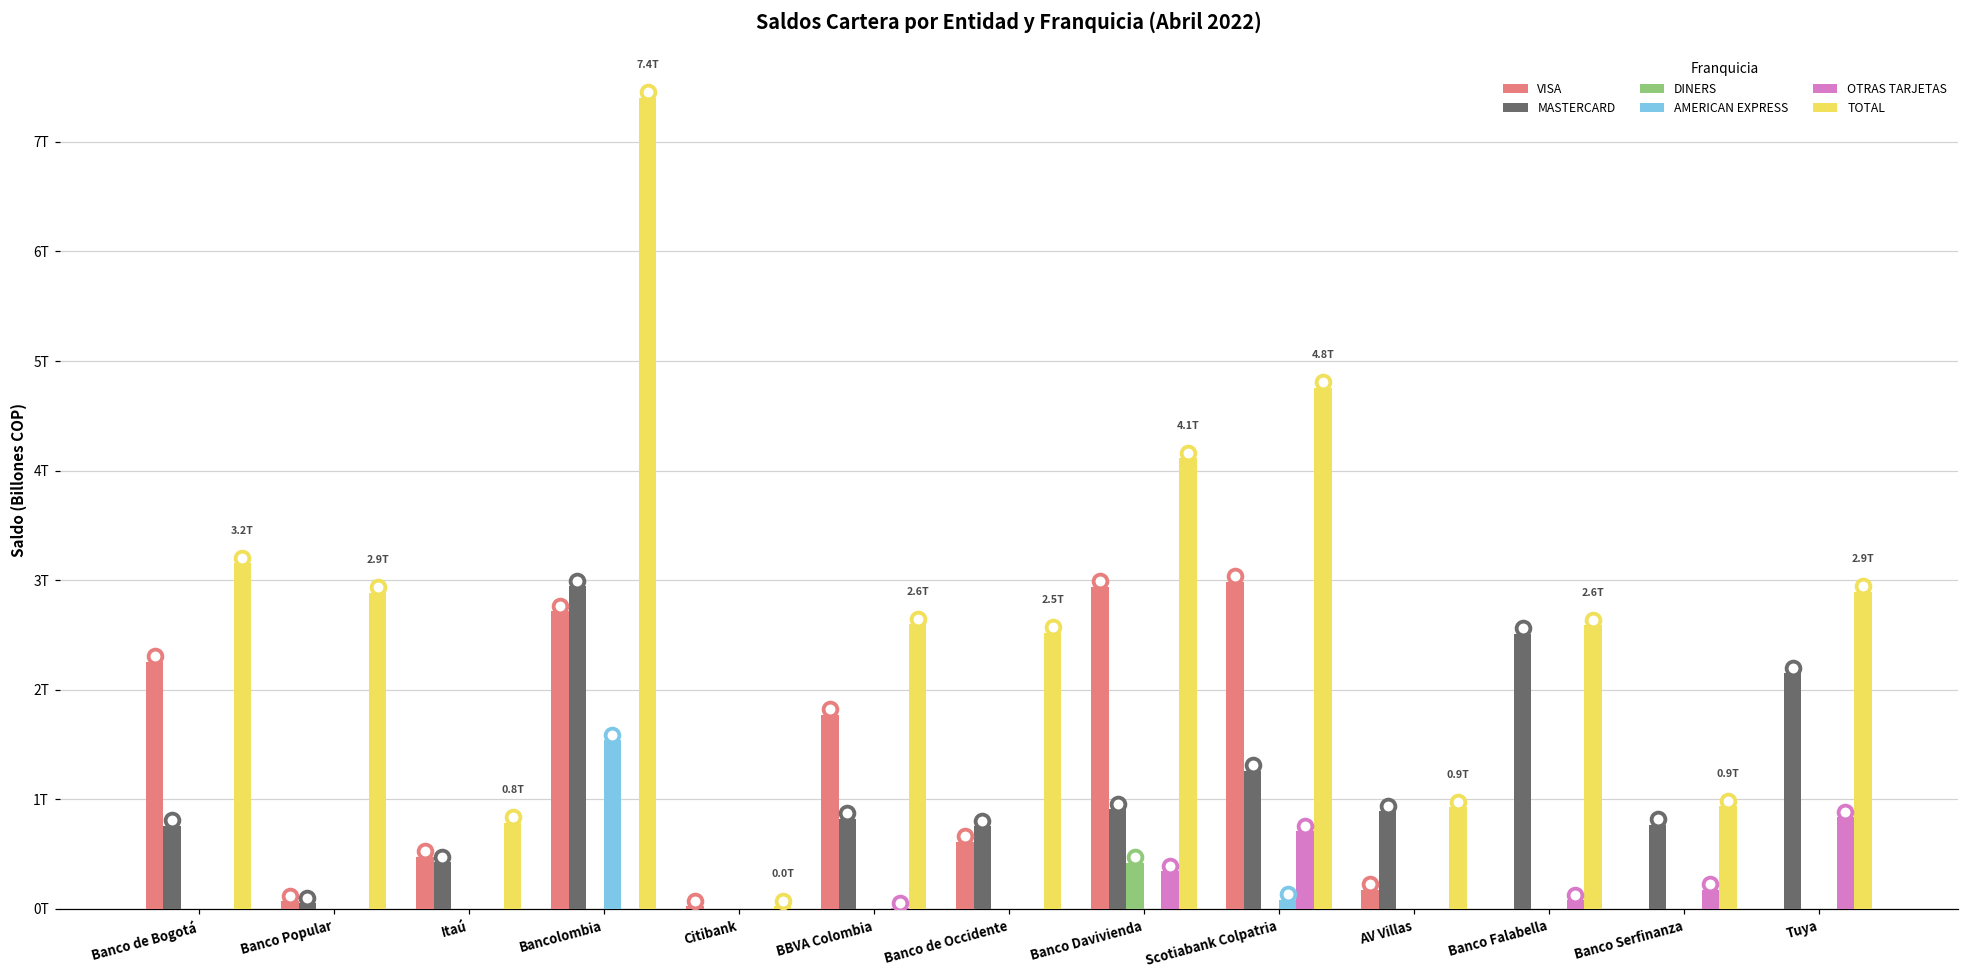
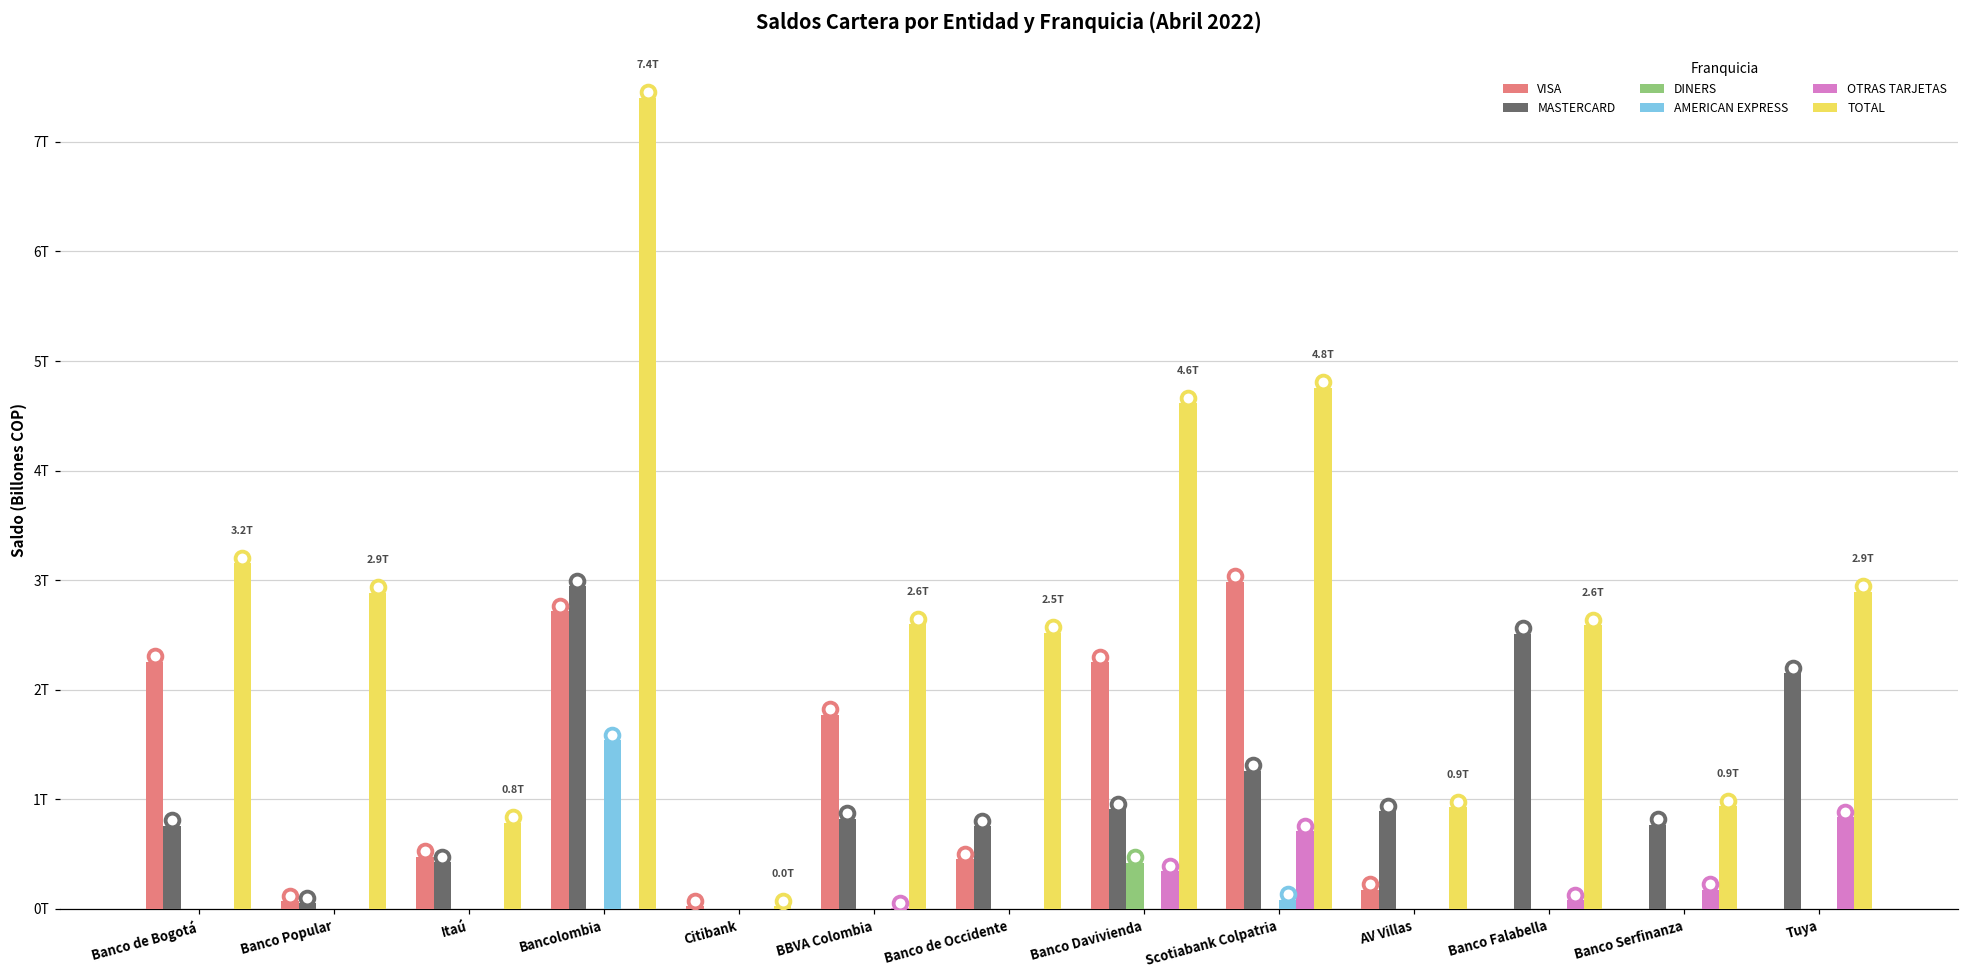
  {
    "VISA": {
      "Banco de Bogotá": "2.3T",
      "Banco Popular": "0.1T",
      "Itaú": "0.5T",
      "Bancolombia": "2.7T",
      "BBVA Colombia": "1.8T",
-     "Banco de Occidente": "0.6T",
-     "Banco Davivienda": "2.9T",
+     "Banco de Occidente": "0.5T",
+     "Banco Davivienda": "2.3T",
      "Scotiabank Colpatria": "3.0T",
      "AV Villas": "0.2T",
      "Banco Falabella": "0.0T",
      "Banco Serfinanza": "0.0T",
      "Tuya": "0.0T"
    },
    "DINERS": {
      "Banco de Bogotá": "0.0T",
      "Banco Popular": "0.0T",
      "Itaú": "0.0T",
      "Bancolombia": "0.0T",
      "Citibank": "0.0T",
      "BBVA Colombia": "0.0T",
      "Banco de Occidente": "0.0T",
      "Banco Davivienda": "0.4T",
      "Scotiabank Colpatria": "0.0T",
      "AV Villas": "0.0T",
      "Banco Falabella": "0.0T",
      "Banco Serfinanza": "0.0T",
      "Tuya": "0.0T"
    },
    "AMERICAN EXPRESS": {
      "Banco de Bogotá": "0.0T",
      "Banco Popular": "0.0T",
      "Itaú": "0.0T",
      "Bancolombia": "1.5T",
      "Citibank": "0.0T",
      "BBVA Colombia": "0.0T",
      "Banco de Occidente": "0.0T",
      "Banco Davivienda": "0.0T",
      "Scotiabank Colpatria": "0.1T",
      "AV Villas": "0.0T",
      "Banco Falabella": "0.0T",
      "Banco Serfinanza": "0.0T",
      "Tuya": "0.0T"
    },
    "TOTAL": {
      "Bancolombia": "7.4T",
      "Citibank": "0.0T",
      "Banco de Occidente": "2.5T",
-     "Banco Davivienda": "4.1T",
+     "Banco Davivienda": "4.6T",
      "AV Villas": "0.9T",
      "Banco Serfinanza": "0.9T"
    }
  }
